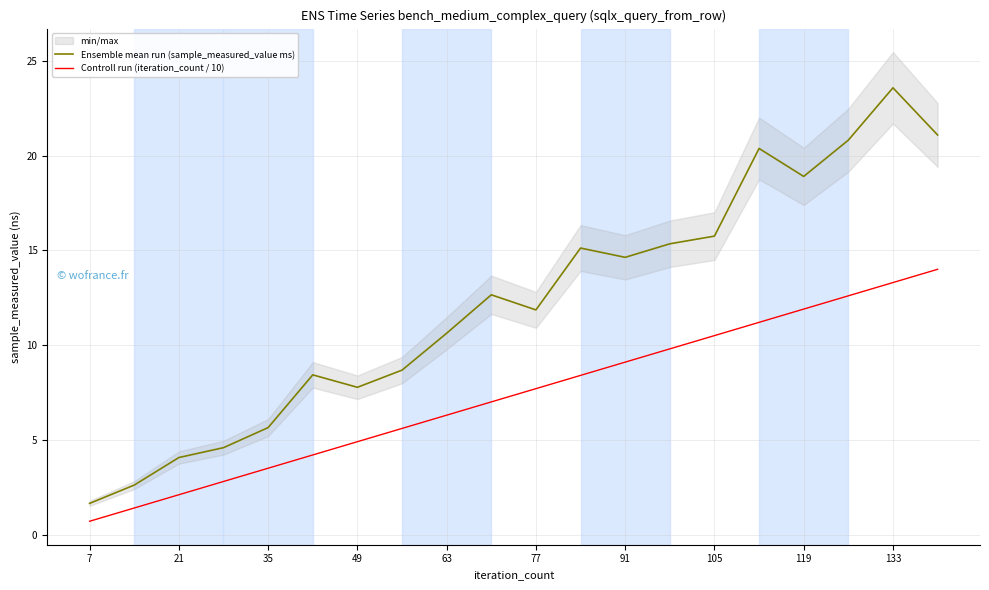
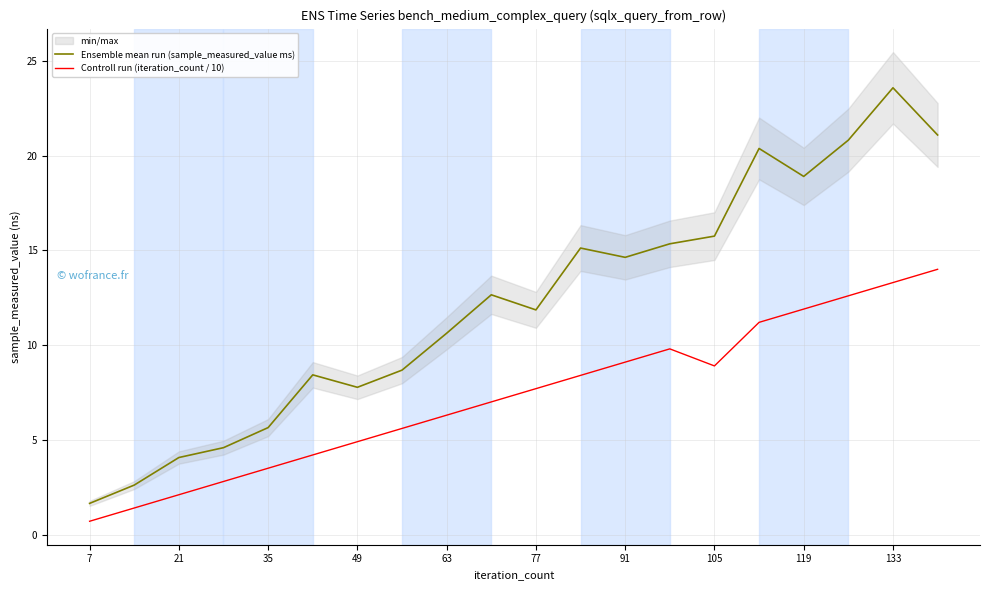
  {
    "Ensemble mean run (sample_measured_value ms)": {
      "21": 4.1,
      "35": 5.6,
      "49": 7.8,
      "63": 10.6,
      "77": 11.9,
      "91": 14.6,
      "105": 15.8,
      "119": 18.9,
      "133": 23.6
    },
    "Controll run (iteration_count / 10)": {
      "7": 0.7,
      "21": 2.1,
      "35": 3.5,
      "49": 4.9,
      "63": 6.3,
      "77": 7.7,
      "91": 9.1,
-     "105": 10.5,
+     "105": 8.9,
      "119": 11.9,
      "133": 13.3
    }
  }
